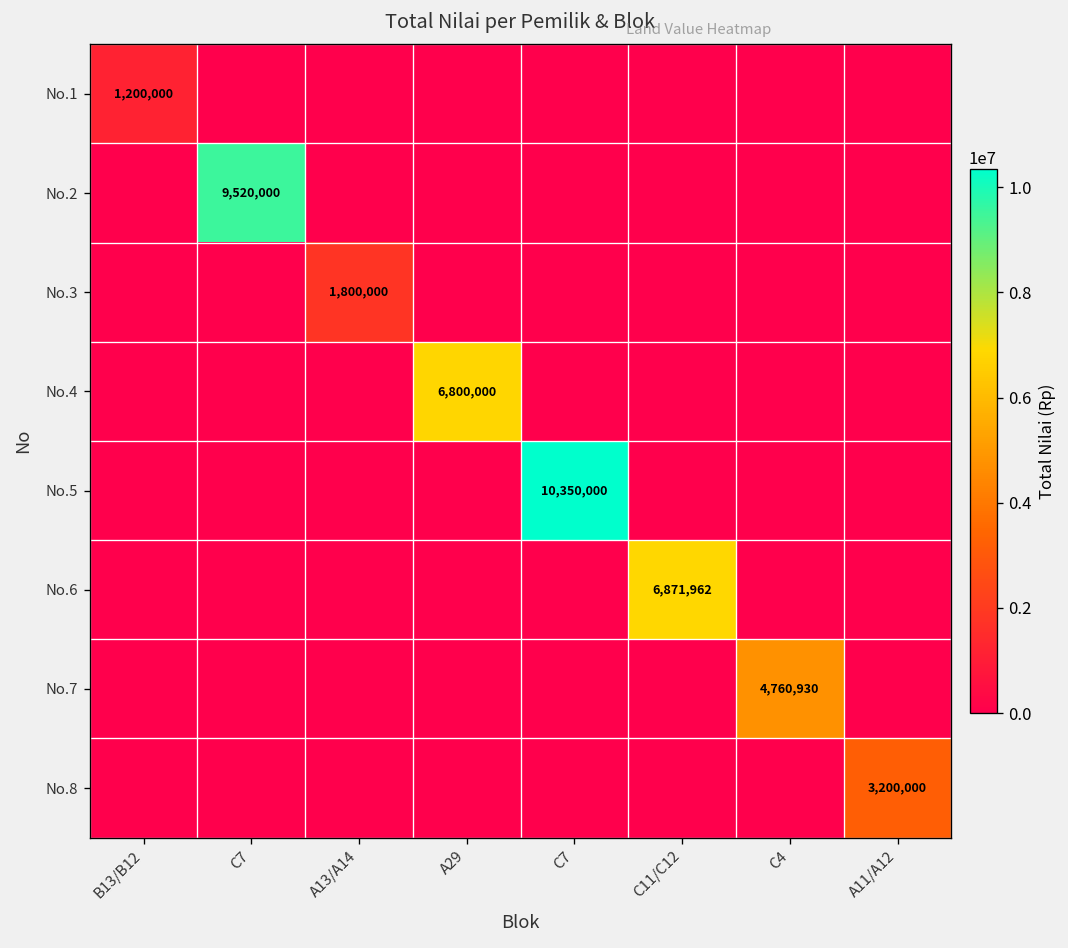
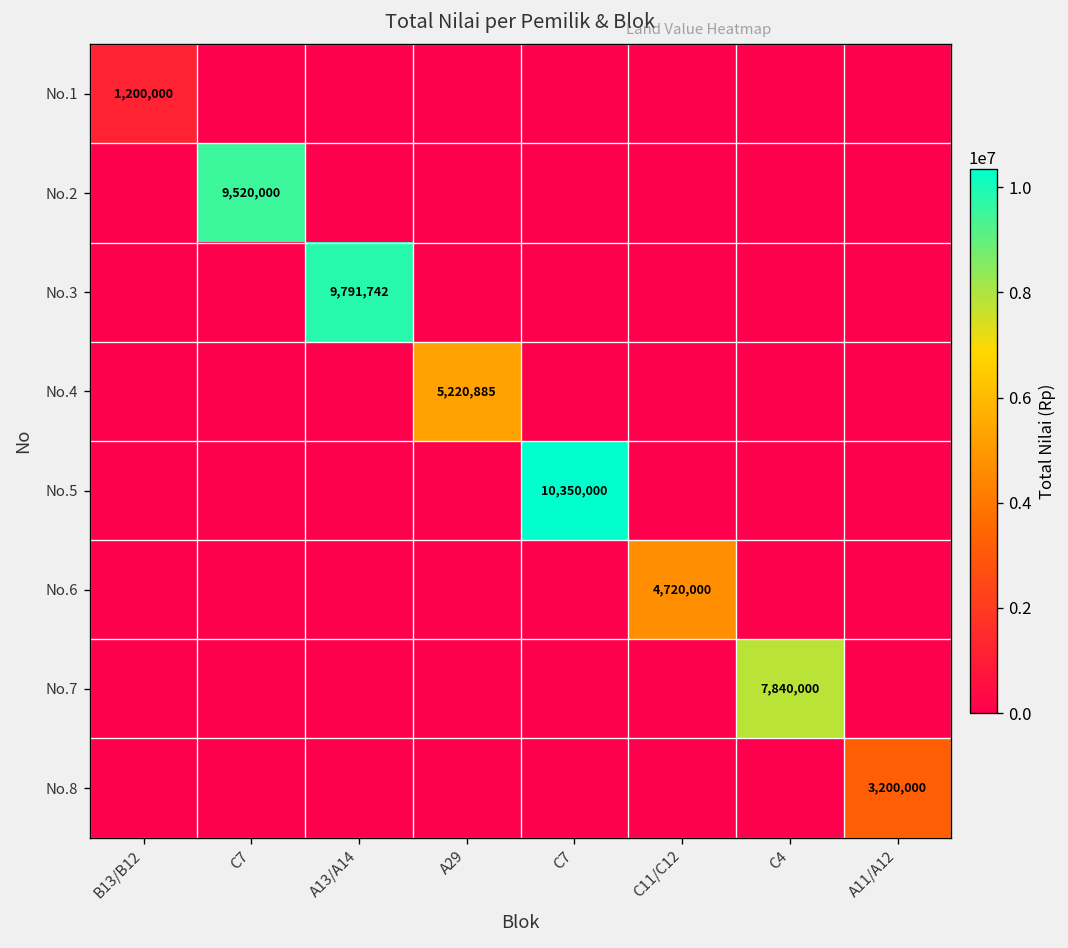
  {
    "No.1": {
      "B13/B12": "1,200,000"
    },
    "No.3": {
-     "A13/A14": "1,800,000"
+     "A13/A14": "9,791,742"
    },
    "No.4": {
-     "A29": "6,800,000"
+     "A29": "5,220,885"
    },
    "No.6": {
-     "C11/C12": "6,871,962"
+     "C11/C12": "4,720,000"
    },
    "No.7": {
-     "C4": "4,760,930"
+     "C4": "7,840,000"
    },
    "No.8": {
      "A11/A12": "3,200,000"
    }
  }
